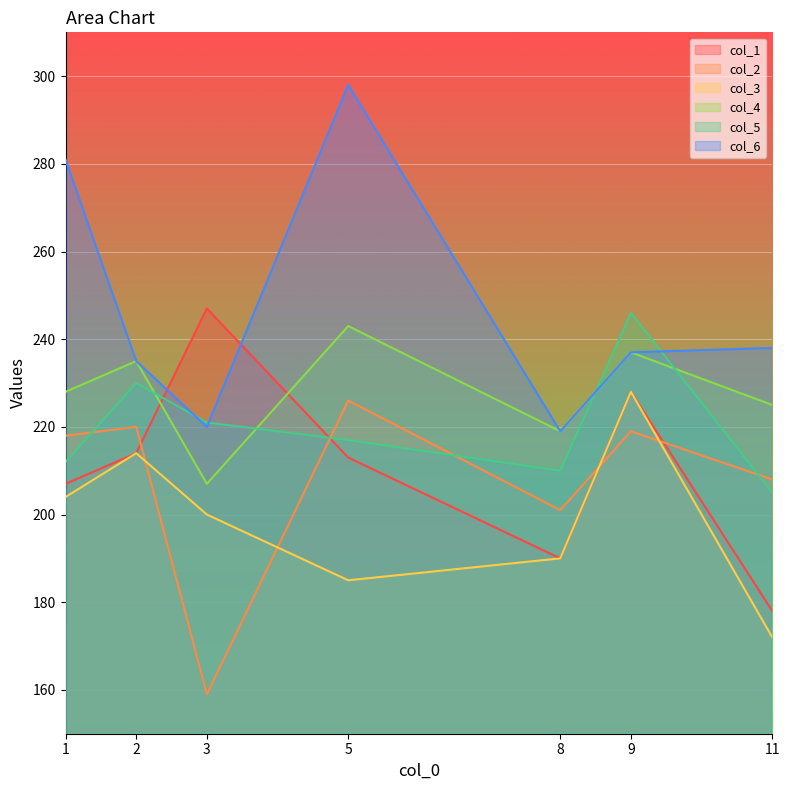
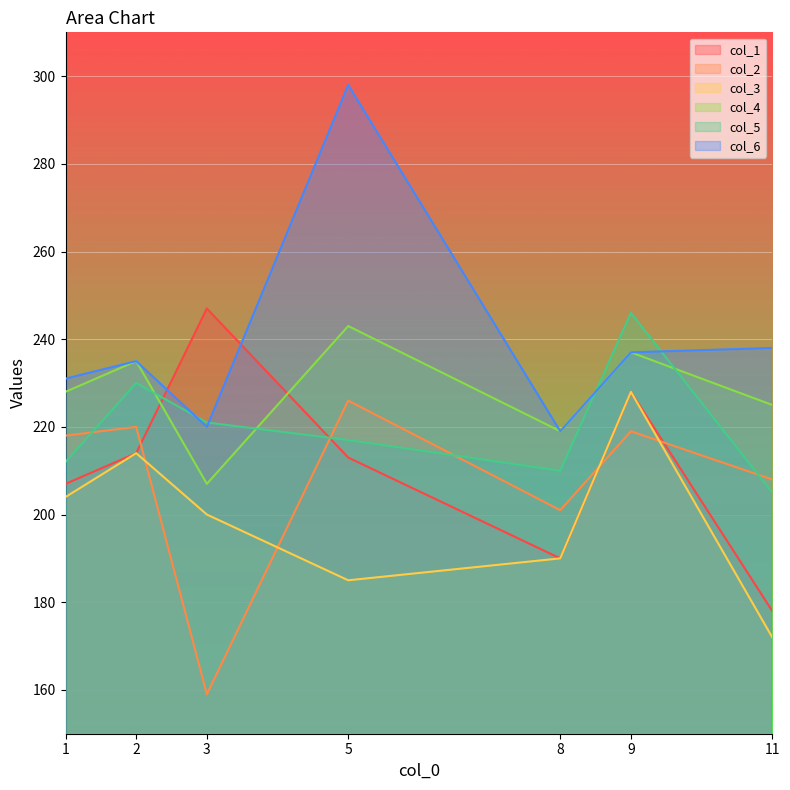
  {
    "col_6": {
-     "1": 281,
+     "1": 231,
      "3": 220,
      "5": 298,
      "11": 238
    }
  }
